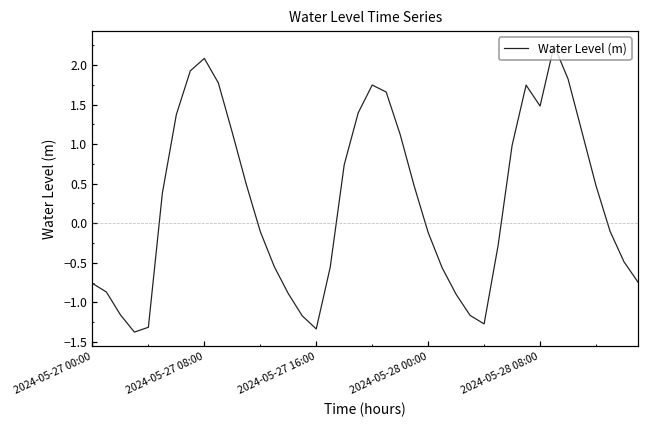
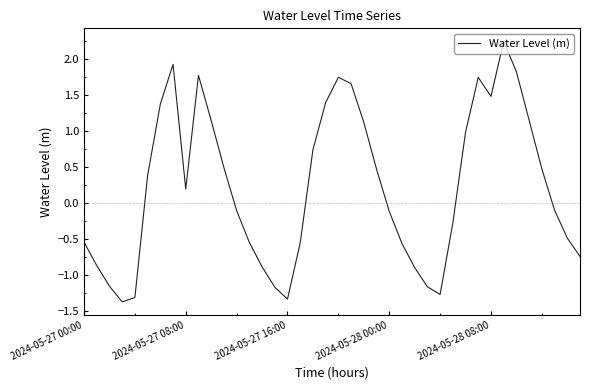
  {
-   "2024-05-27 00:00": -0.8,
-   "2024-05-27 08:00": 2.1,
+   "2024-05-27 00:00": -0.5,
+   "2024-05-27 08:00": 0.2,
    "2024-05-27 16:00": -1.3,
    "2024-05-28 00:00": -0.1,
    "2024-05-28 08:00": 1.5
  }
